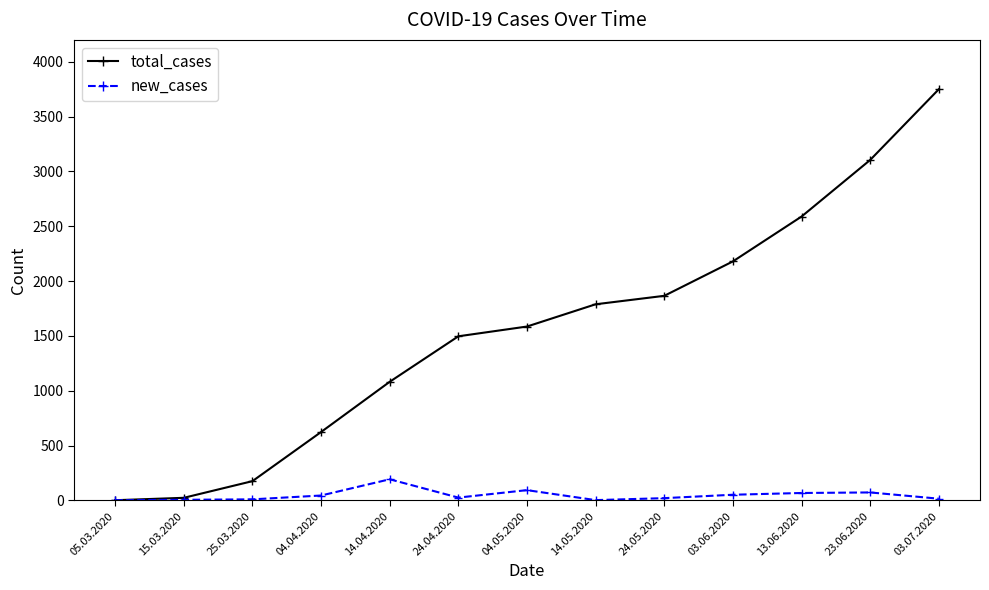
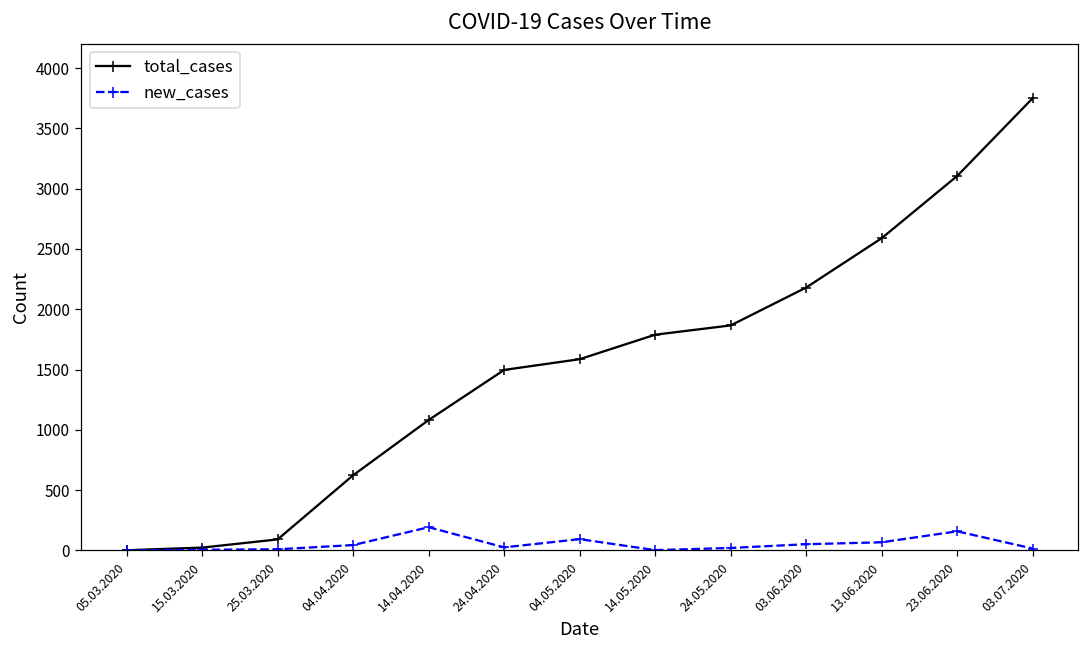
  {
    "total_cases": {
-     "25.03.2020": 180,
+     "25.03.2020": 90,
      "04.04.2020": 620,
      "14.04.2020": 1080,
      "24.04.2020": 1500,
      "04.05.2020": 1590,
      "14.05.2020": 1790,
      "24.05.2020": 1870,
      "03.06.2020": 2180,
      "13.06.2020": 2590,
      "23.06.2020": 3110,
      "03.07.2020": 3750
    },
    "new_cases": {
      "25.03.2020": 10,
      "04.04.2020": 50,
      "14.04.2020": 190,
      "24.04.2020": 30,
      "04.05.2020": 90,
      "14.05.2020": 0,
      "24.05.2020": 20,
      "03.06.2020": 50,
      "13.06.2020": 70,
-     "23.06.2020": 70,
+     "23.06.2020": 160,
      "03.07.2020": 20
    }
  }
